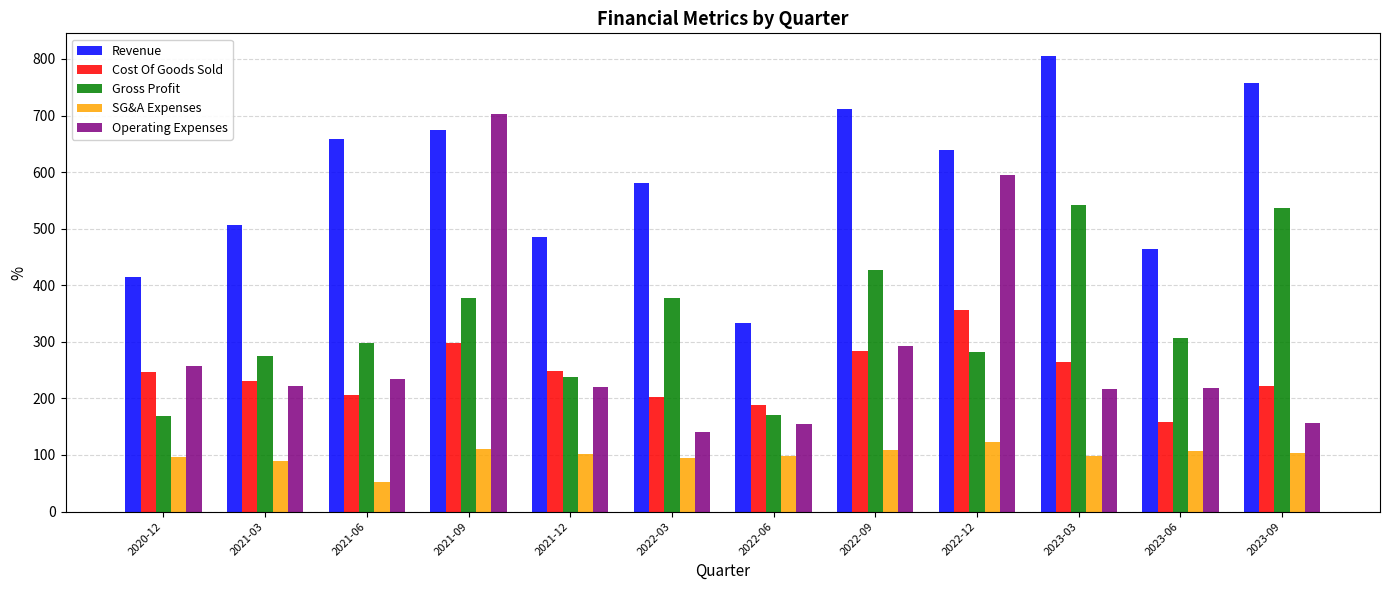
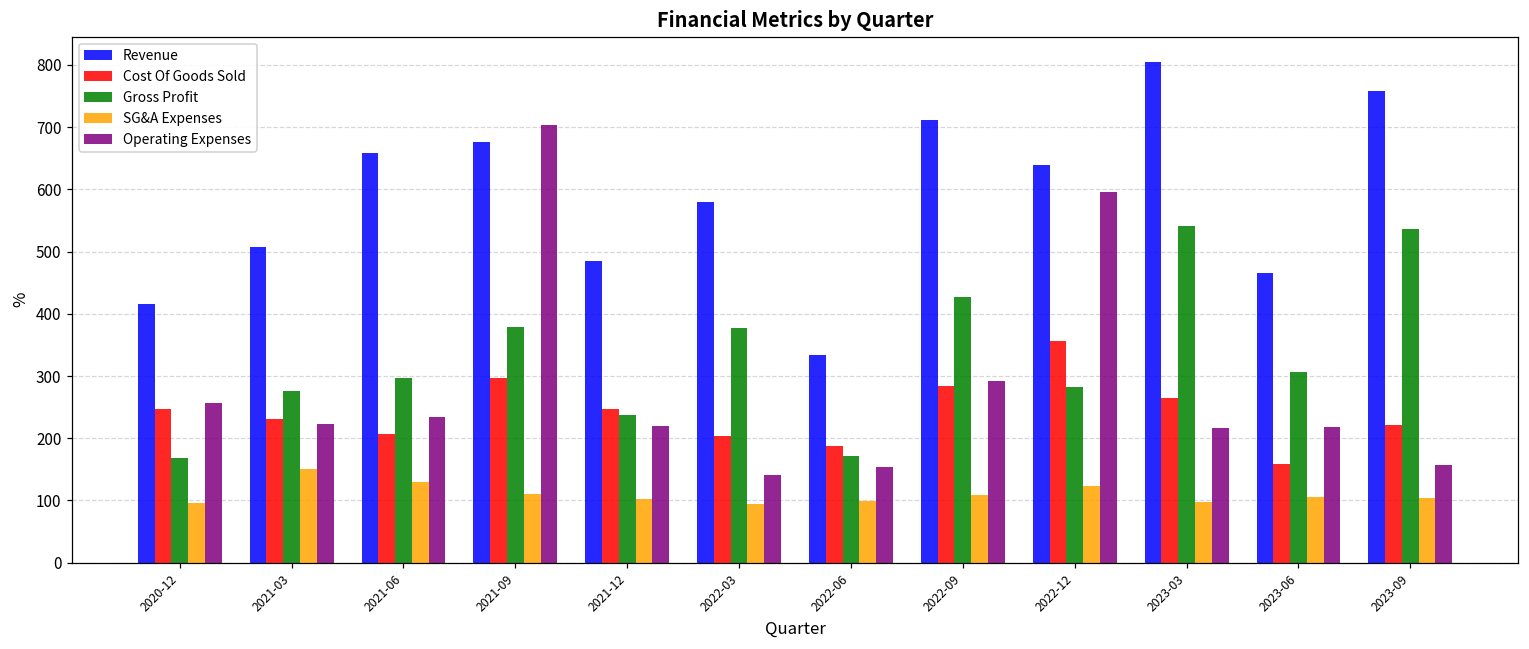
  {
    "Revenue": {
      "2020-12": 420,
      "2021-03": 510,
      "2021-06": 660,
      "2021-09": 680,
      "2021-12": 480,
      "2022-03": 580,
      "2022-06": 330,
      "2022-09": 710,
      "2022-12": 640,
      "2023-03": 800,
      "2023-06": 460,
      "2023-09": 760
    },
    "Cost Of Goods Sold": {
      "2020-12": 250,
      "2021-03": 230,
      "2021-06": 210,
      "2021-09": 300,
      "2021-12": 250,
      "2022-03": 200,
      "2022-06": 190,
      "2022-09": 280,
      "2022-12": 360,
      "2023-03": 260,
      "2023-06": 160,
      "2023-09": 220
    },
    "Gross Profit": {
      "2020-12": 170,
      "2021-03": 280,
      "2021-06": 300,
      "2021-09": 380,
      "2021-12": 240,
      "2022-03": 380,
      "2022-06": 170,
      "2022-09": 430,
      "2022-12": 280,
      "2023-03": 540,
      "2023-06": 310,
      "2023-09": 540
    },
    "SG&A Expenses": {
      "2020-12": 100,
-     "2021-03": 90,
-     "2021-06": 50,
+     "2021-03": 150,
+     "2021-06": 130,
      "2021-09": 110,
      "2021-12": 100,
      "2022-03": 90,
      "2022-06": 100,
      "2022-09": 110,
      "2022-12": 120,
      "2023-03": 100,
      "2023-06": 110,
      "2023-09": 100
    },
    "Operating Expenses": {
      "2020-12": 260,
      "2021-03": 220,
      "2021-06": 230,
      "2021-09": 700,
      "2021-12": 220,
      "2022-03": 140,
      "2022-06": 150,
      "2022-09": 290,
      "2022-12": 600,
      "2023-03": 220,
      "2023-06": 220,
      "2023-09": 160
    }
  }
